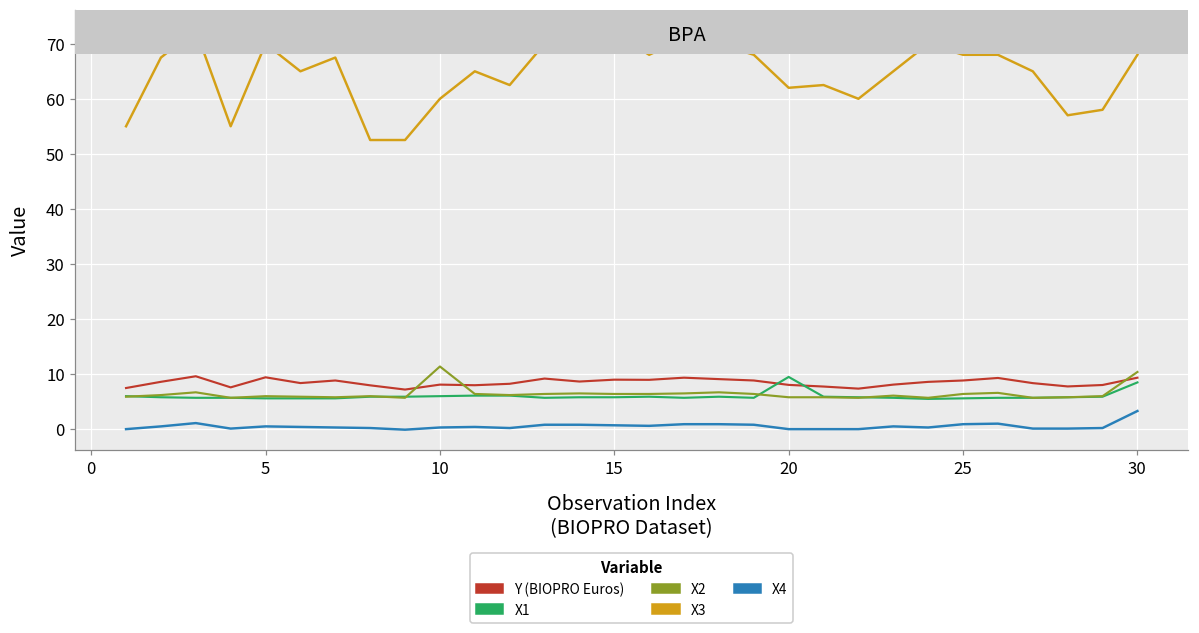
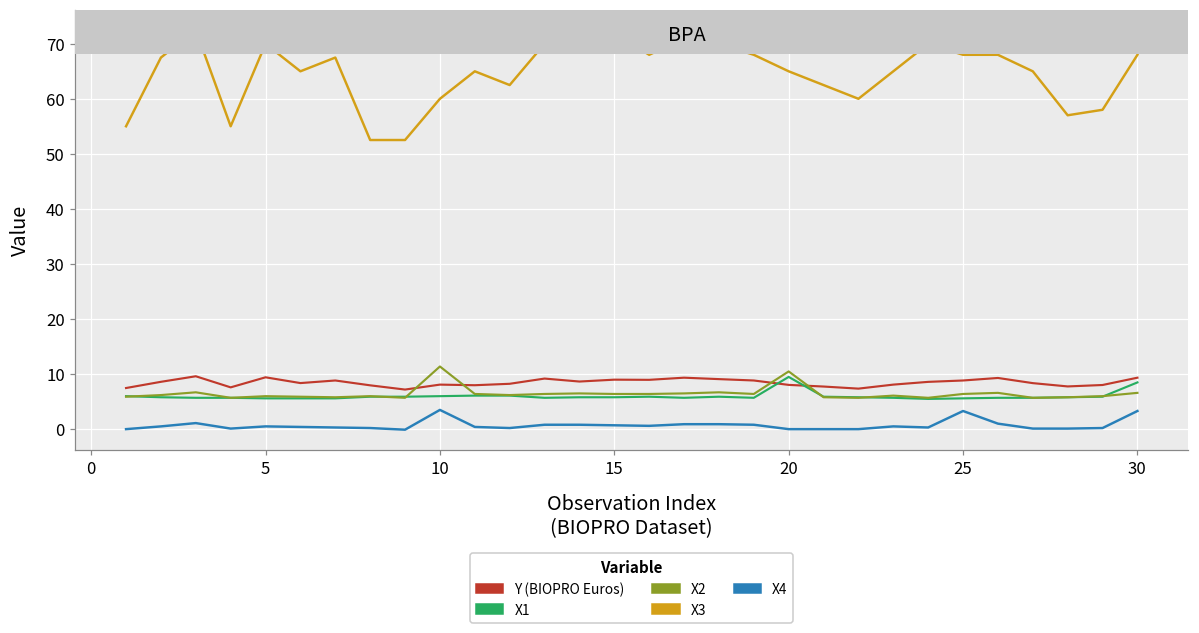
  {
    "X1": {
      "10": 6,
      "15": 6,
      "20": 9,
      "25": 6,
      "30": 8
    },
    "X2": {
      "10": 11,
      "15": 6,
-     "20": 6,
+     "20": 10,
      "25": 6,
-     "30": 10
+     "30": 7
    },
    "X3": {
      "10": 60,
-     "20": 62,
+     "20": 65,
      "25": 68,
      "30": 68
    },
    "X4": {
      "5": 0,
-     "10": 0,
+     "10": 3,
      "15": 1,
      "20": 0,
-     "25": 1,
+     "25": 3,
      "30": 3
    }
  }
